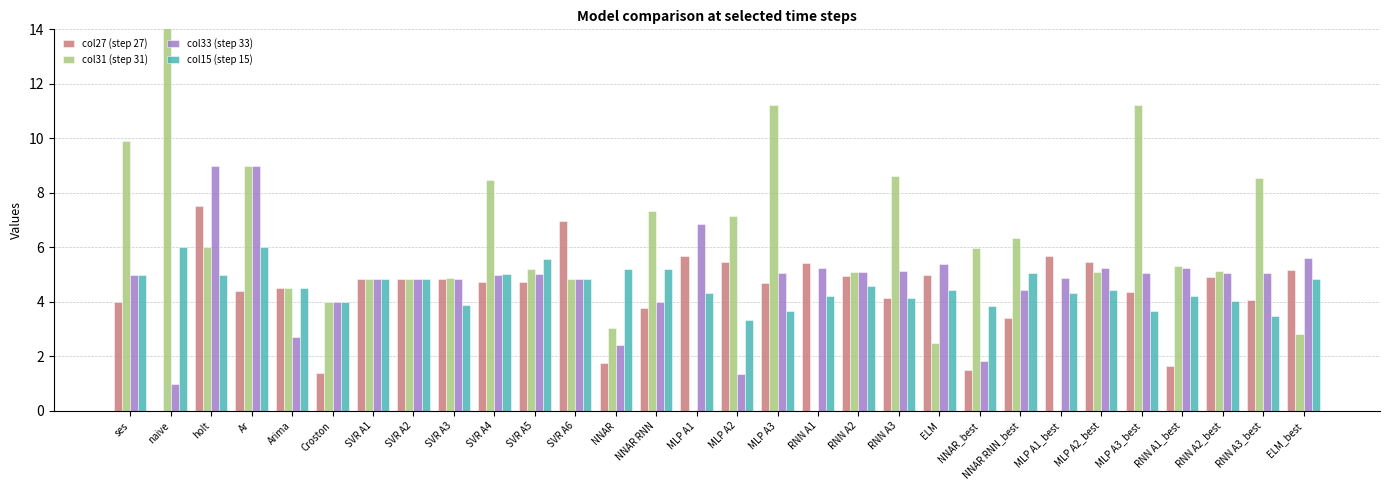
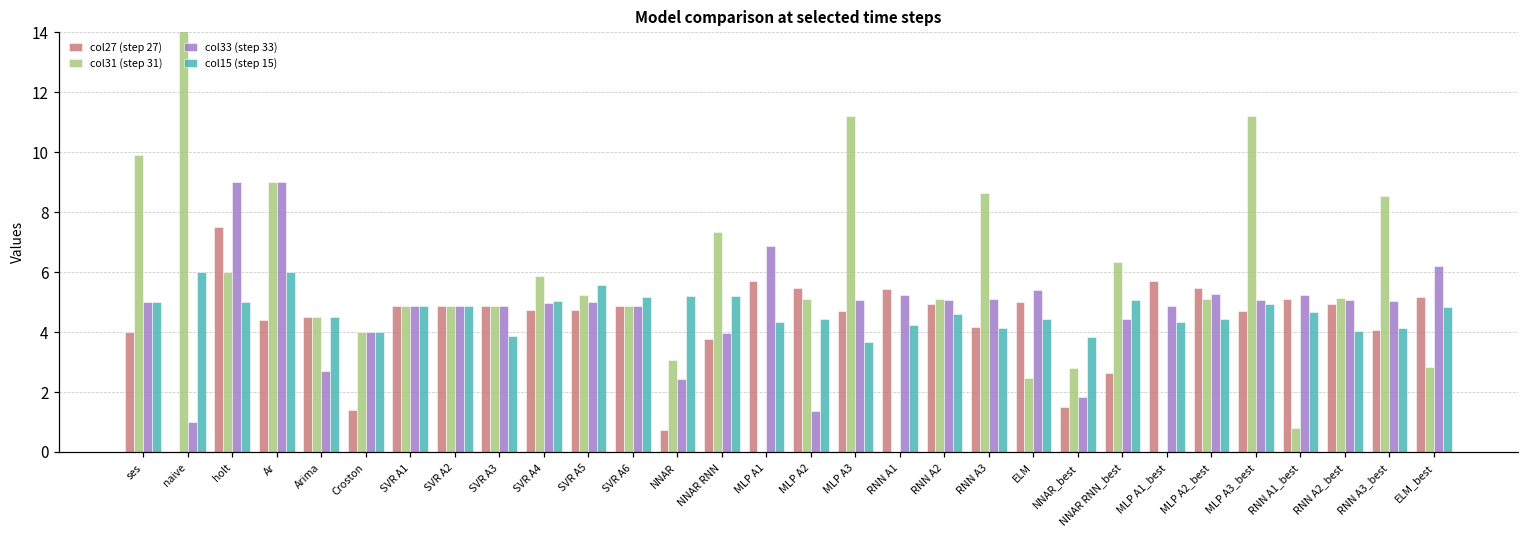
  {
    "col27 (step 27)": {
      "ses": 4.0,
      "naive": 0.0,
      "holt": 7.5,
      "Ar": 4.4,
      "Arima": 4.5,
      "Croston": 1.4,
      "SVR A1": 4.9,
      "SVR A2": 4.9,
      "SVR A3": 4.9,
      "SVR A4": 4.7,
      "SVR A5": 4.7,
-     "SVR A6": 7.0,
-     "NNAR": 1.8,
+     "SVR A6": 4.9,
+     "NNAR": 0.7,
      "NNAR RNN": 3.8,
      "MLP A1": 5.7,
      "MLP A2": 5.5,
      "MLP A3": 4.7,
      "RNN A1": 5.4,
      "RNN A2": 4.9,
      "RNN A3": 4.2,
      "ELM": 5.0,
      "NNAR_best": 1.5,
-     "NNAR RNN_best": 3.4,
+     "NNAR RNN_best": 2.6,
      "MLP A1_best": 5.7,
      "MLP A2_best": 5.5,
-     "MLP A3_best": 4.4,
-     "RNN A1_best": 1.7,
+     "MLP A3_best": 4.7,
+     "RNN A1_best": 5.1,
      "RNN A2_best": 4.9,
      "RNN A3_best": 4.1,
      "ELM_best": 5.2
    },
    "col31 (step 31)": {
      "ses": 9.9,
      "holt": 6.0,
      "Ar": 9.0,
      "Arima": 4.5,
      "Croston": 4.0,
      "SVR A1": 4.9,
      "SVR A2": 4.9,
      "SVR A3": 4.9,
-     "SVR A4": 8.5,
+     "SVR A4": 5.9,
      "SVR A5": 5.2,
      "SVR A6": 4.9,
      "NNAR": 3.1,
      "NNAR RNN": 7.3,
      "MLP A1": 0.0,
-     "MLP A2": 7.1,
+     "MLP A2": 5.1,
      "MLP A3": 11.2,
      "RNN A1": 0.0,
      "RNN A2": 5.1,
      "RNN A3": 8.6,
      "ELM": 2.5,
-     "NNAR_best": 6.0,
+     "NNAR_best": 2.8,
      "NNAR RNN_best": 6.3,
      "MLP A1_best": 0.0,
      "MLP A2_best": 5.1,
      "MLP A3_best": 11.2,
-     "RNN A1_best": 5.3,
+     "RNN A1_best": 0.8,
      "RNN A2_best": 5.1,
      "RNN A3_best": 8.5,
      "ELM_best": 2.8
    },
    "col33 (step 33)": {
      "ses": 5.0,
      "naive": 1.0,
      "holt": 9.0,
      "Ar": 9.0,
      "Arima": 2.7,
      "Croston": 4.0,
      "SVR A1": 4.9,
      "SVR A2": 4.9,
      "SVR A3": 4.9,
      "SVR A4": 5.0,
      "SVR A5": 5.0,
      "SVR A6": 4.9,
      "NNAR": 2.4,
      "NNAR RNN": 4.0,
      "MLP A1": 6.9,
      "MLP A2": 1.4,
      "MLP A3": 5.1,
      "RNN A1": 5.2,
      "RNN A2": 5.1,
      "RNN A3": 5.1,
      "ELM": 5.4,
      "NNAR_best": 1.8,
      "NNAR RNN_best": 4.4,
      "MLP A1_best": 4.9,
      "MLP A2_best": 5.3,
      "MLP A3_best": 5.1,
      "RNN A1_best": 5.2,
      "RNN A2_best": 5.1,
      "RNN A3_best": 5.0,
-     "ELM_best": 5.6
+     "ELM_best": 6.2
    },
    "col15 (step 15)": {
      "ses": 5.0,
      "naive": 6.0,
      "holt": 5.0,
      "Ar": 6.0,
      "Arima": 4.5,
      "Croston": 4.0,
      "SVR A1": 4.9,
      "SVR A2": 4.9,
      "SVR A3": 3.9,
      "SVR A4": 5.0,
      "SVR A5": 5.6,
-     "SVR A6": 4.9,
+     "SVR A6": 5.2,
      "NNAR": 5.2,
      "NNAR RNN": 5.2,
      "MLP A1": 4.3,
-     "MLP A2": 3.3,
+     "MLP A2": 4.4,
      "MLP A3": 3.7,
      "RNN A1": 4.2,
      "RNN A2": 4.6,
      "RNN A3": 4.1,
      "ELM": 4.4,
      "NNAR_best": 3.8,
      "NNAR RNN_best": 5.1,
      "MLP A1_best": 4.3,
      "MLP A2_best": 4.4,
-     "MLP A3_best": 3.7,
-     "RNN A1_best": 4.2,
+     "MLP A3_best": 4.9,
+     "RNN A1_best": 4.7,
      "RNN A2_best": 4.0,
-     "RNN A3_best": 3.5,
+     "RNN A3_best": 4.2,
      "ELM_best": 4.8
    }
  }
